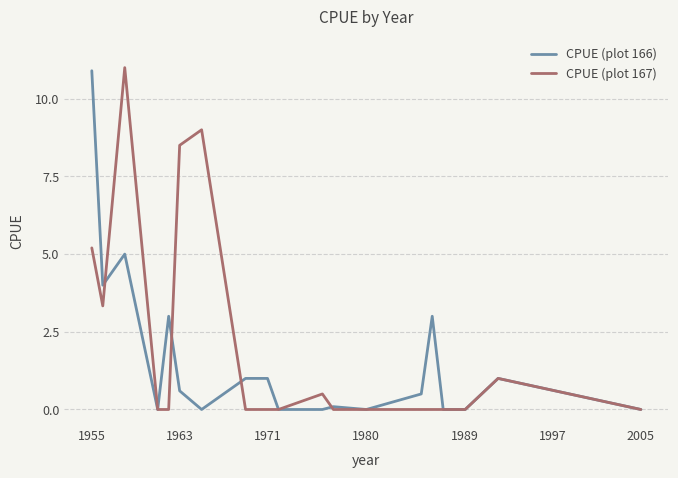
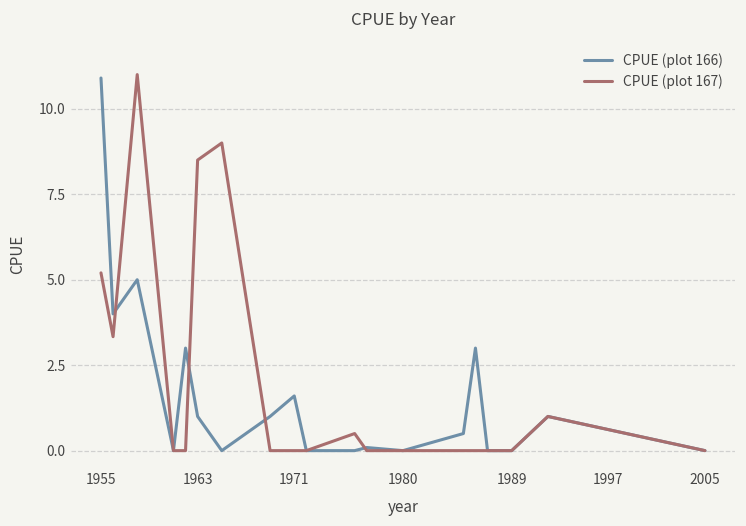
  {
    "CPUE (plot 166)": {
      "1955": 10.9,
-     "1963": 0.6,
-     "1971": 1.0
+     "1963": 1.0,
+     "1971": 1.6
    },
    "CPUE (plot 167)": {
      "1955": 5.2,
      "1963": 8.5,
      "1971": 0.0
    }
  }
